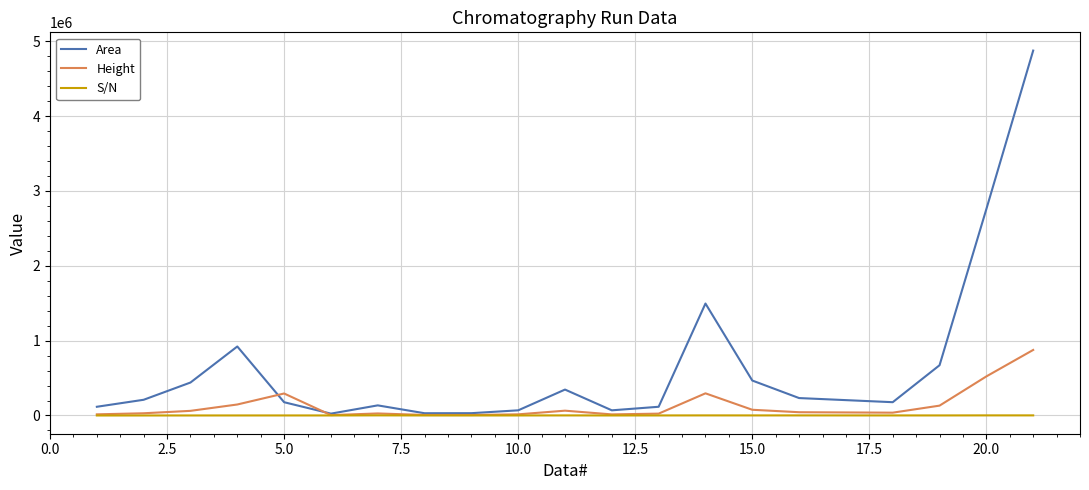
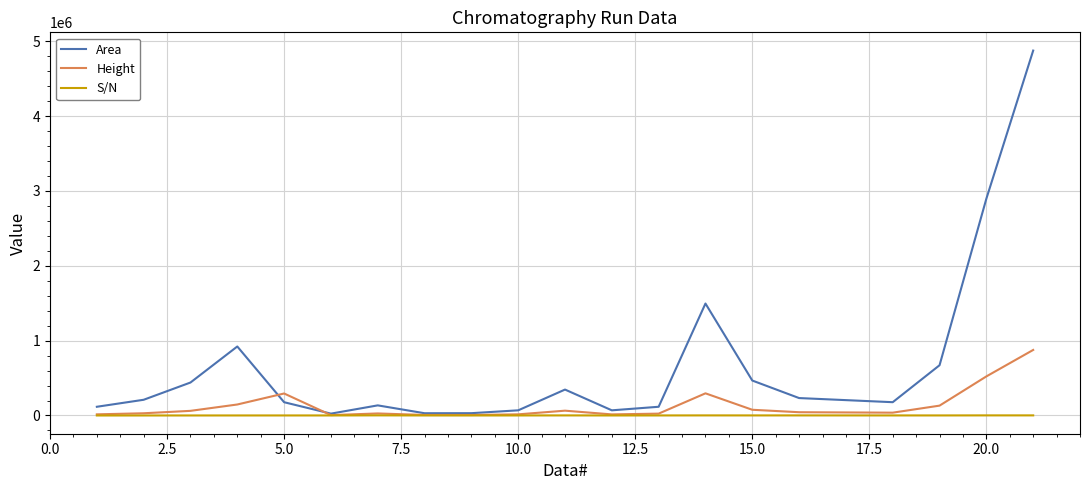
  {
    "Area": {
      "5.0": 200000,
      "10.0": 100000,
      "15.0": 500000,
-     "20.0": 2800000
+     "20.0": 2900000
    },
    "Height": {
      "5.0": 300000,
      "15.0": 100000,
      "20.0": 500000
    },
    "S/N": {
      "5.0": 0,
      "15.0": 0,
      "20.0": 0
    }
  }
